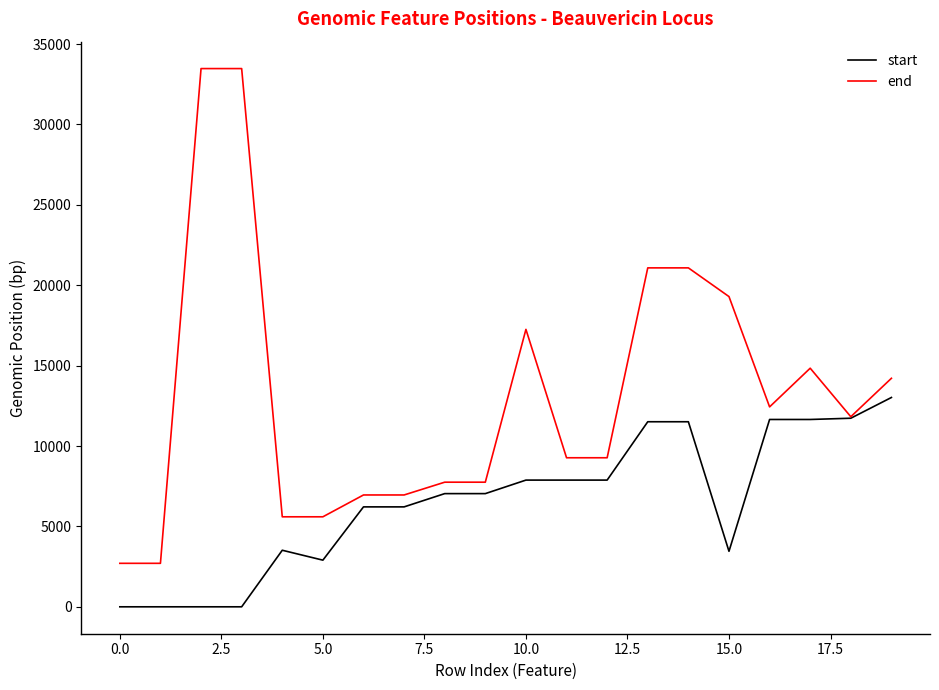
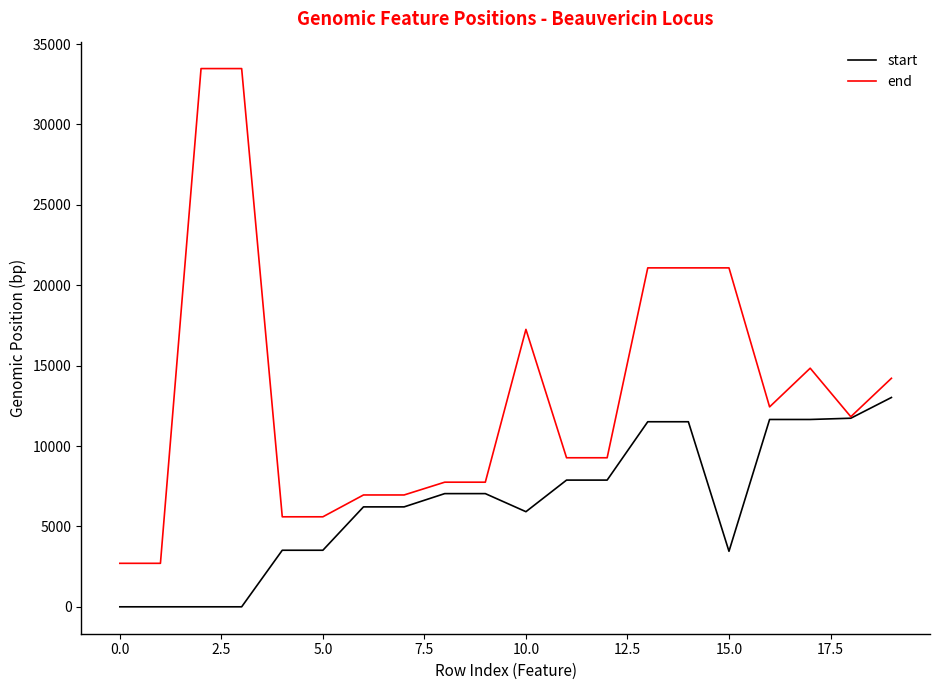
  {
    "start": {
      "0.0": 0,
-     "5.0": 2900,
-     "10.0": 7900,
+     "5.0": 3500,
+     "10.0": 5900,
      "15.0": 3500
    },
    "end": {
      "0.0": 2700,
      "5.0": 5600,
      "10.0": 17300,
-     "15.0": 19300
+     "15.0": 21100
    }
  }
